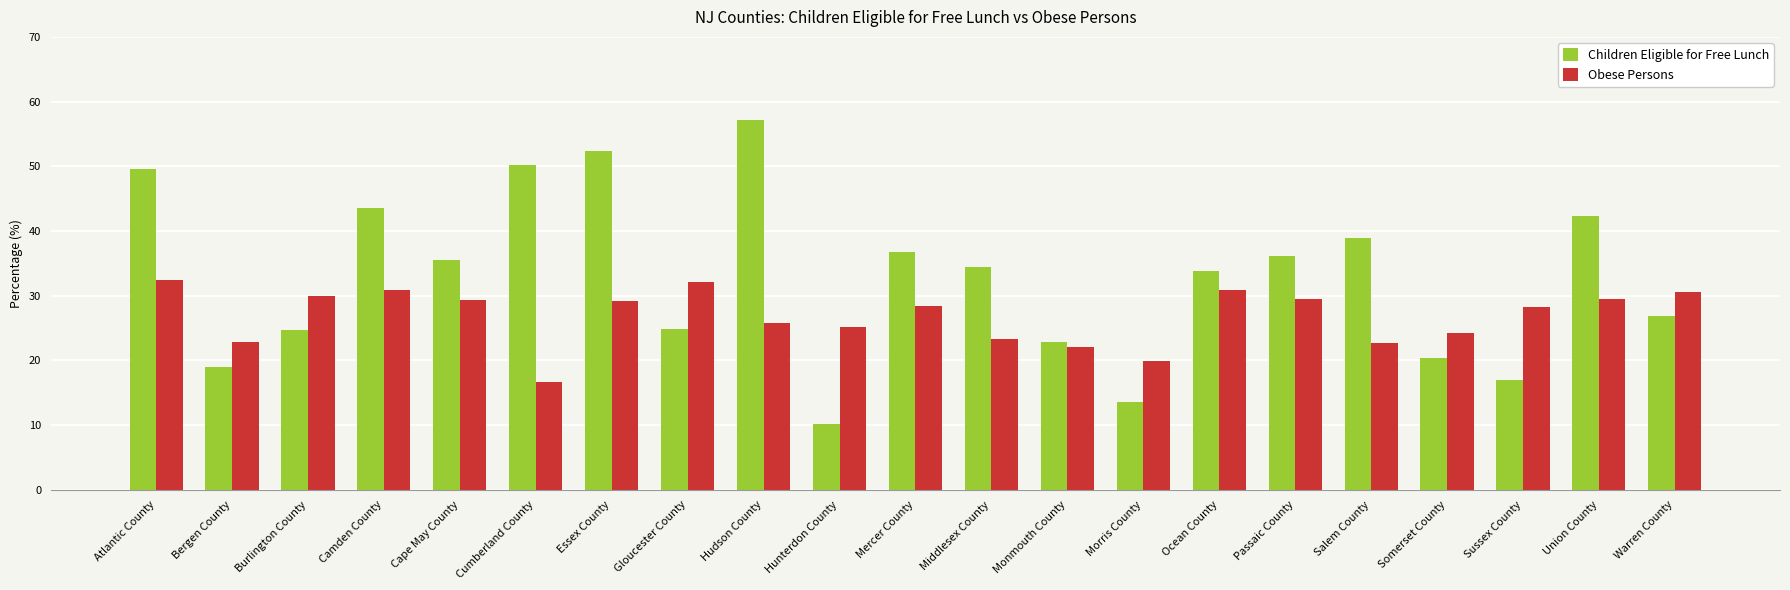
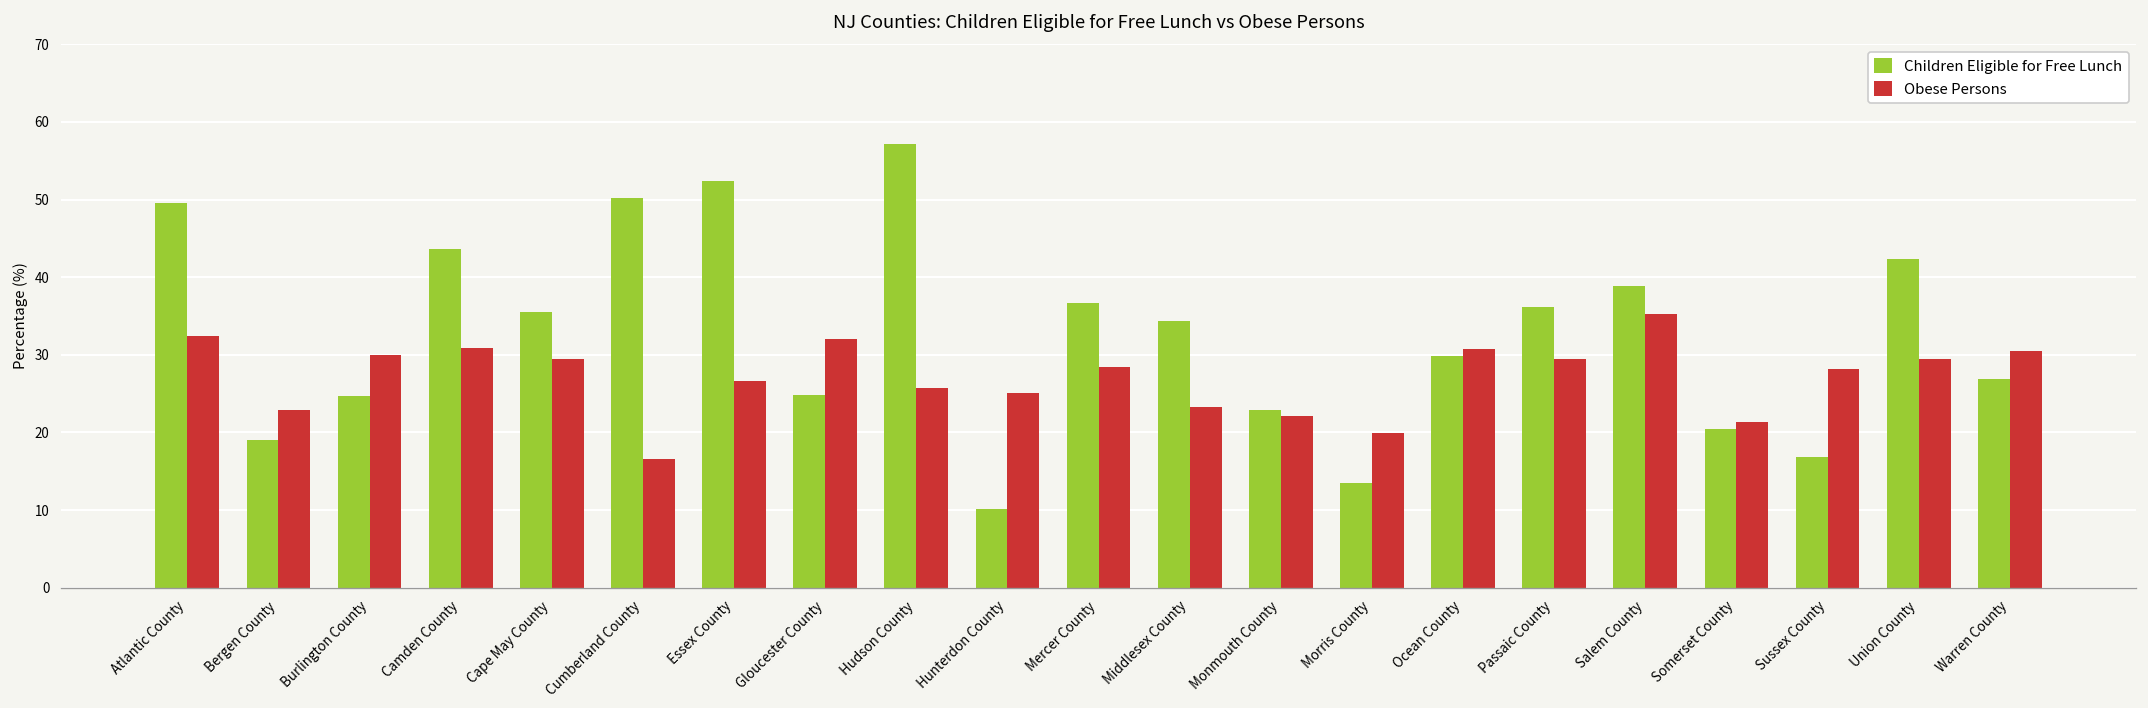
  {
    "Children Eligible for Free Lunch": {
      "Atlantic County": 50,
      "Bergen County": 19,
      "Burlington County": 25,
      "Camden County": 44,
      "Cape May County": 36,
      "Cumberland County": 50,
      "Essex County": 52,
      "Gloucester County": 25,
      "Hudson County": 57,
      "Hunterdon County": 10,
      "Mercer County": 37,
      "Middlesex County": 34,
      "Monmouth County": 23,
      "Morris County": 14,
-     "Ocean County": 34,
+     "Ocean County": 30,
      "Passaic County": 36,
      "Salem County": 39,
      "Somerset County": 20,
      "Sussex County": 17,
      "Union County": 42,
      "Warren County": 27
    },
    "Obese Persons": {
      "Atlantic County": 32,
      "Bergen County": 23,
      "Burlington County": 30,
      "Camden County": 31,
      "Cape May County": 29,
      "Cumberland County": 17,
-     "Essex County": 29,
+     "Essex County": 27,
      "Gloucester County": 32,
      "Hudson County": 26,
      "Hunterdon County": 25,
      "Mercer County": 28,
      "Middlesex County": 23,
      "Monmouth County": 22,
      "Morris County": 20,
      "Ocean County": 31,
      "Passaic County": 30,
-     "Salem County": 23,
-     "Somerset County": 24,
+     "Salem County": 35,
+     "Somerset County": 21,
      "Sussex County": 28,
      "Union County": 30,
      "Warren County": 31
    }
  }
